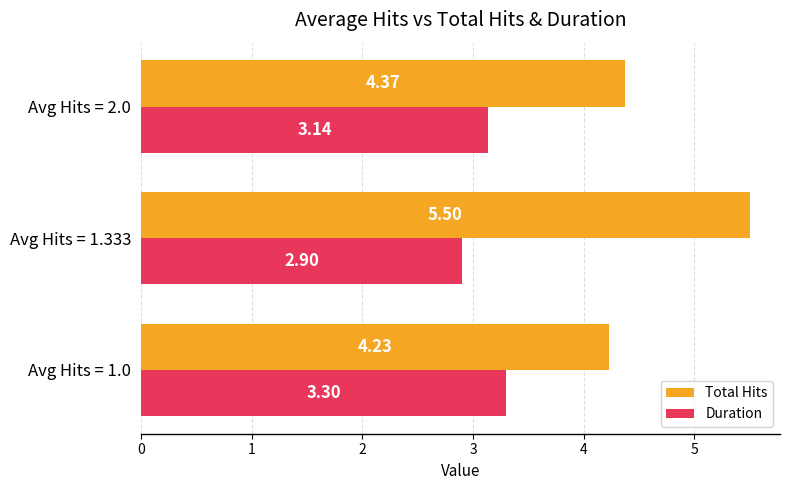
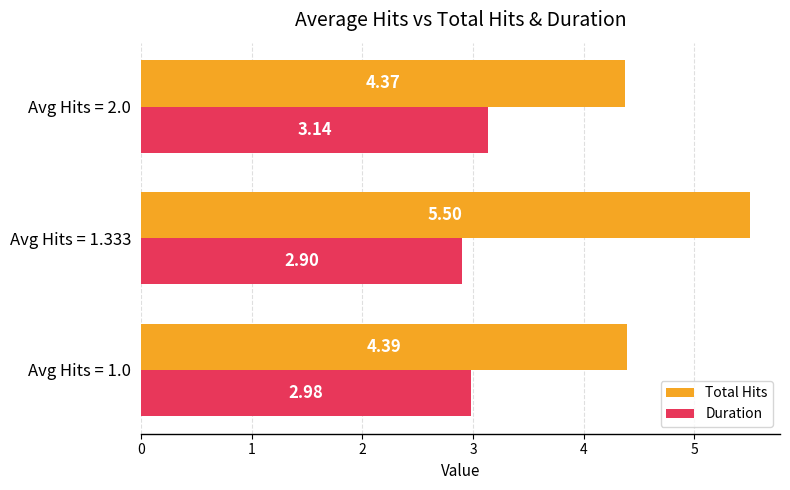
  {
    "Total Hits": {
      "Avg Hits = 2.0": 4.37,
      "Avg Hits = 1.333": 5.50,
-     "Avg Hits = 1.0": 4.23
+     "Avg Hits = 1.0": 4.39
    },
    "Duration": {
      "Avg Hits = 2.0": 3.14,
      "Avg Hits = 1.333": 2.90,
-     "Avg Hits = 1.0": 3.30
+     "Avg Hits = 1.0": 2.98
    }
  }
